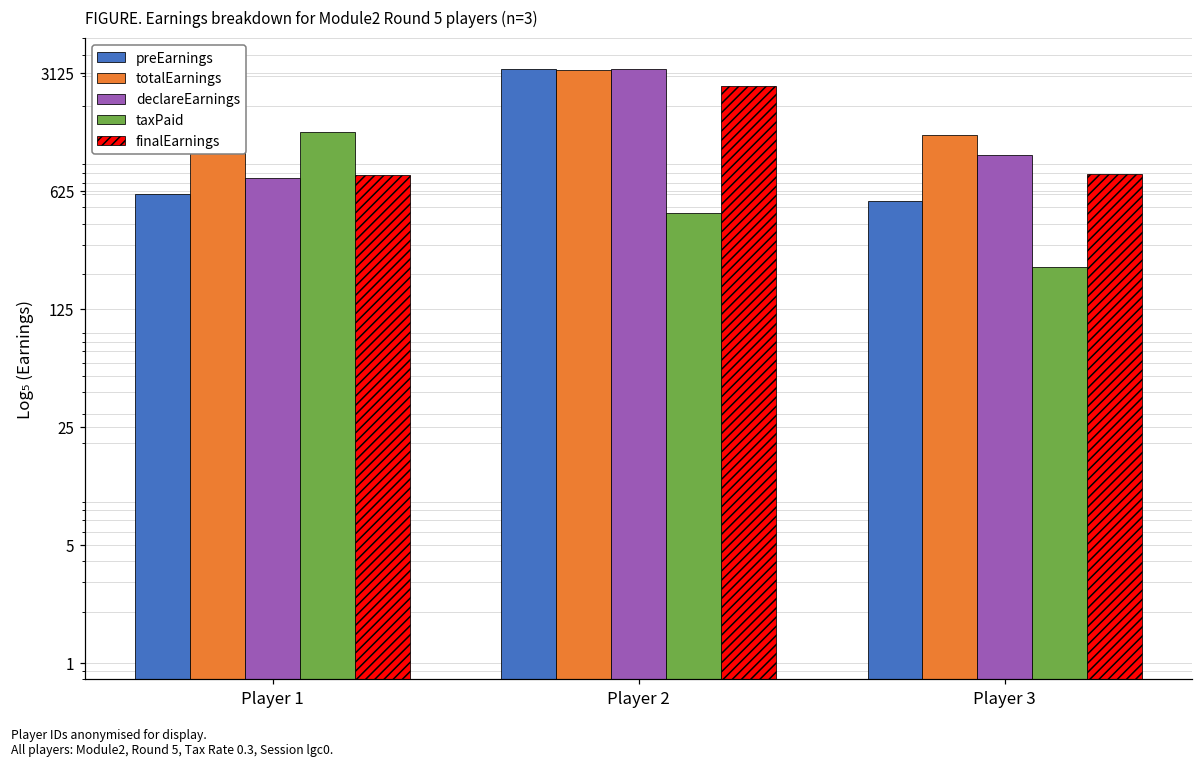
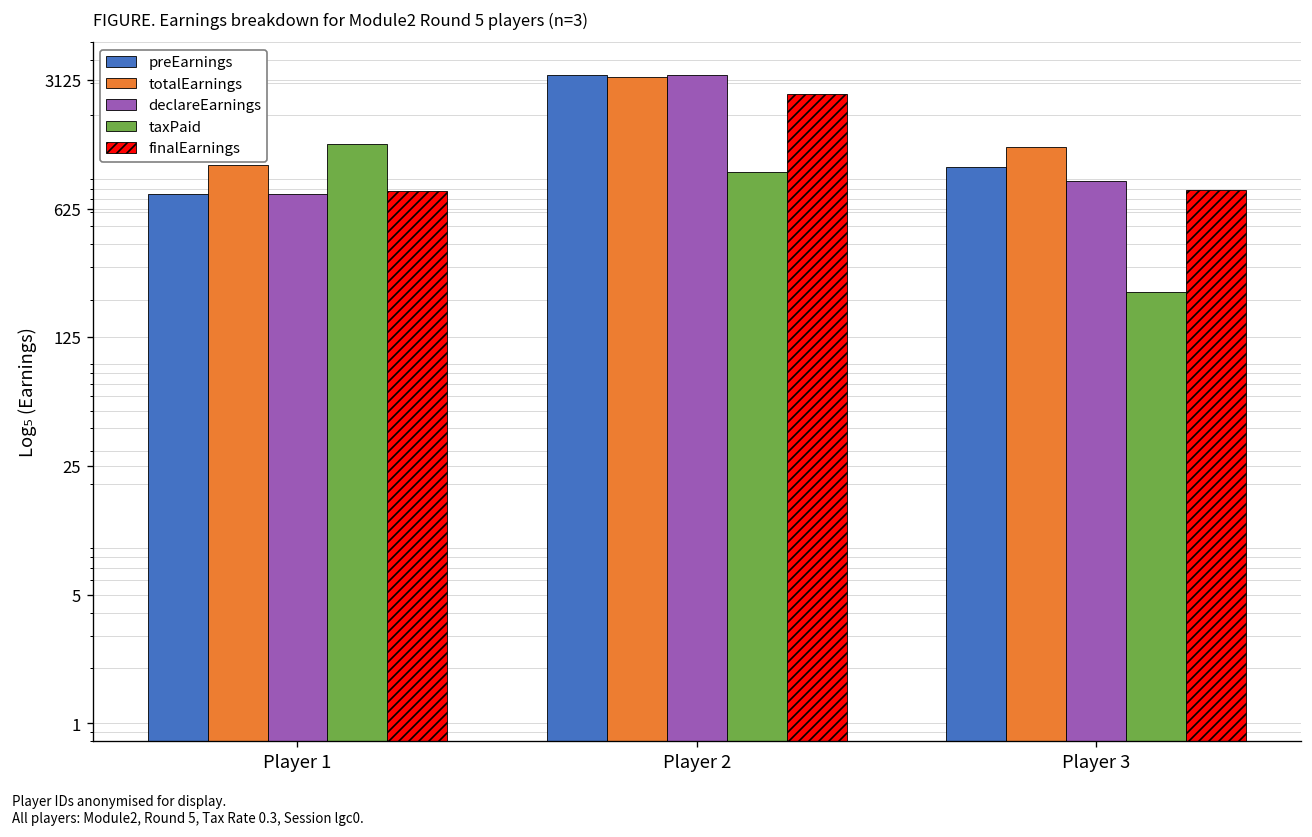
  {
    "preEarnings": {
-     "Player 1": 600,
+     "Player 1": 800,
      "Player 2": 3300,
-     "Player 3": 540
+     "Player 3": 1100
    },
    "totalEarnings": {
      "Player 2": 3200,
      "Player 3": 1300
    },
    "declareEarnings": {
      "Player 1": 800,
      "Player 2": 3300,
-     "Player 3": 1000
+     "Player 3": 900
    },
    "taxPaid": {
      "Player 1": 1400,
-     "Player 2": 460,
+     "Player 2": 1000,
      "Player 3": 220
    },
    "finalEarnings": {
      "Player 1": 800,
      "Player 2": 2600,
      "Player 3": 800
    }
  }
